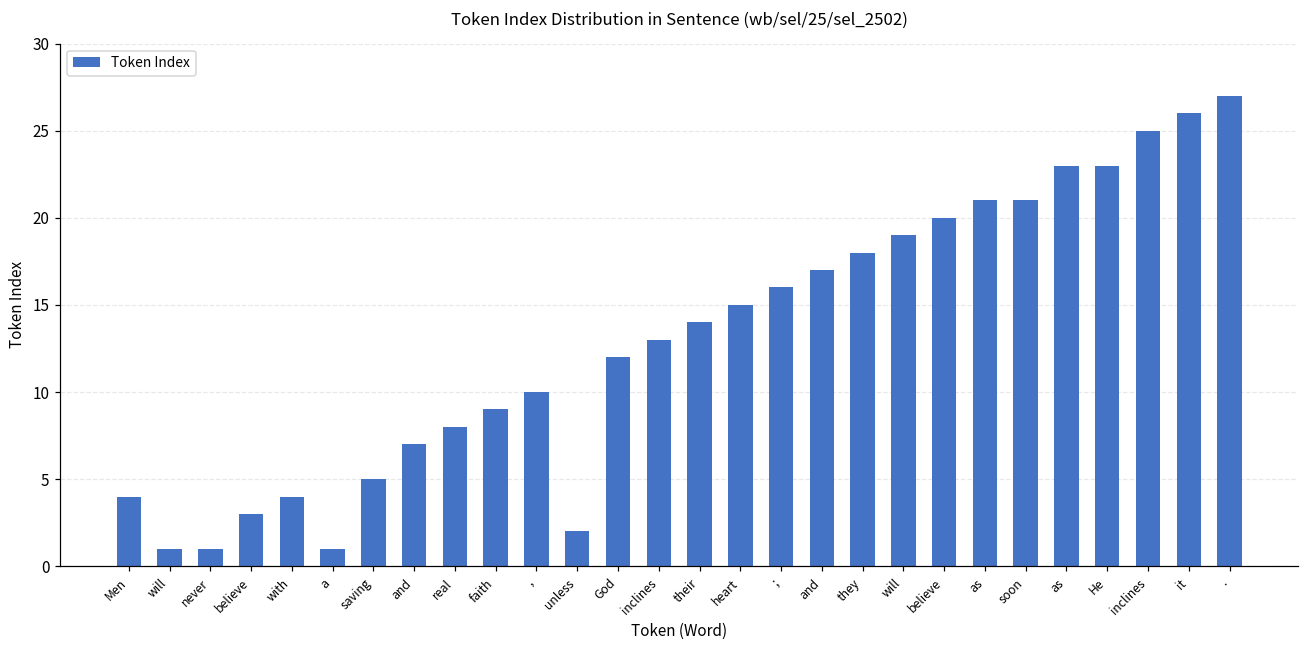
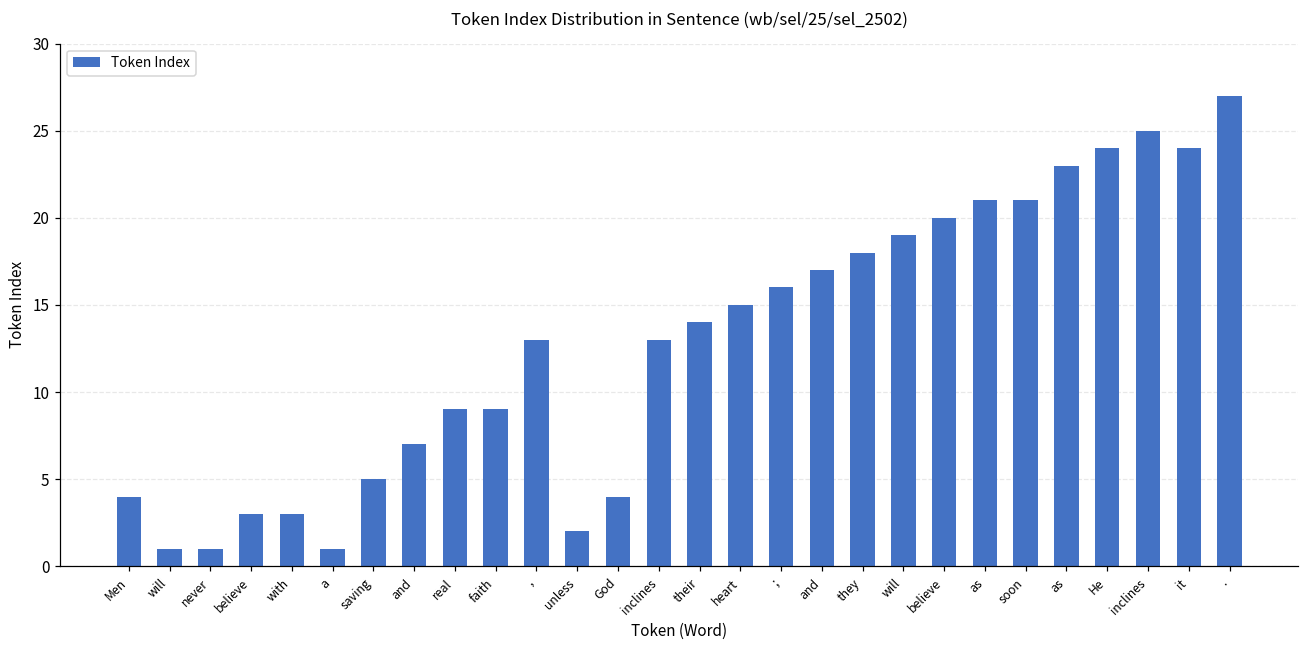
  {
    "Men": 4,
    "never": 1,
-   "with": 4,
+   "with": 3,
    "a": 1,
    "saving": 5,
-   "real": 8,
+   "real": 9,
    "faith": 9,
-   ",": 10,
+   ",": 13,
    "unless": 2,
-   "God": 12,
+   "God": 4,
    "their": 14,
    "heart": 15,
    ";": 16,
    "they": 18,
    "soon": 21,
-   "He": 23,
-   "it": 26,
+   "He": 24,
+   "it": 24,
    ".": 27
  }
